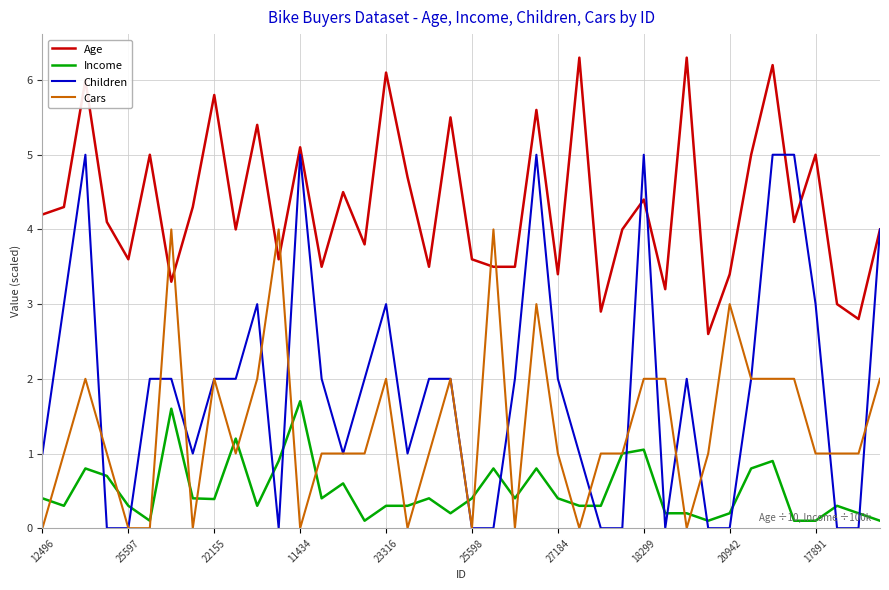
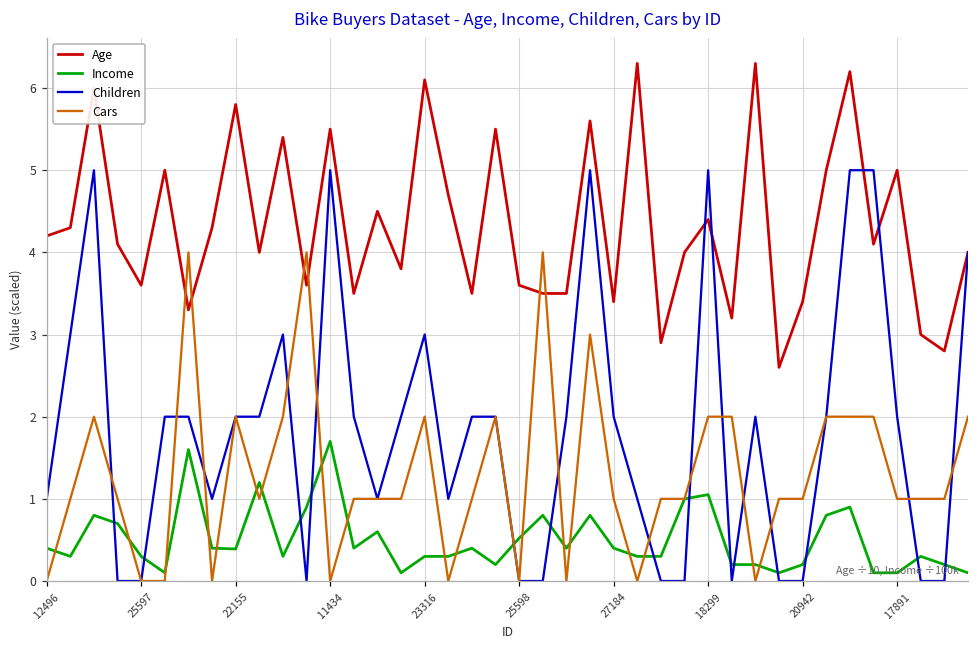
  {
    "Age": {
      "12496": 4.2,
      "25597": 3.6,
      "22155": 5.8,
-     "11434": 5.1,
+     "11434": 5.5,
      "23316": 6.1,
      "25598": 3.6,
      "27184": 3.4,
      "18299": 4.4,
      "20942": 3.4,
      "17891": 5.0
    },
    "Income": {
      "12496": 0.4,
      "25597": 0.3,
      "22155": 0.4,
      "11434": 1.7,
      "23316": 0.3,
-     "25598": 0.4,
+     "25598": 0.5,
      "27184": 0.4,
      "18299": 1.1,
      "20942": 0.2
    },
    "Children": {
      "12496": 1,
      "11434": 5,
      "23316": 3,
      "27184": 2,
      "18299": 5,
      "20942": 0,
-     "17891": 3
+     "17891": 2
    },
    "Cars": {
      "12496": 0,
      "11434": 0,
      "23316": 2,
      "27184": 1,
      "18299": 2,
-     "20942": 3,
+     "20942": 1,
      "17891": 1
    }
  }
